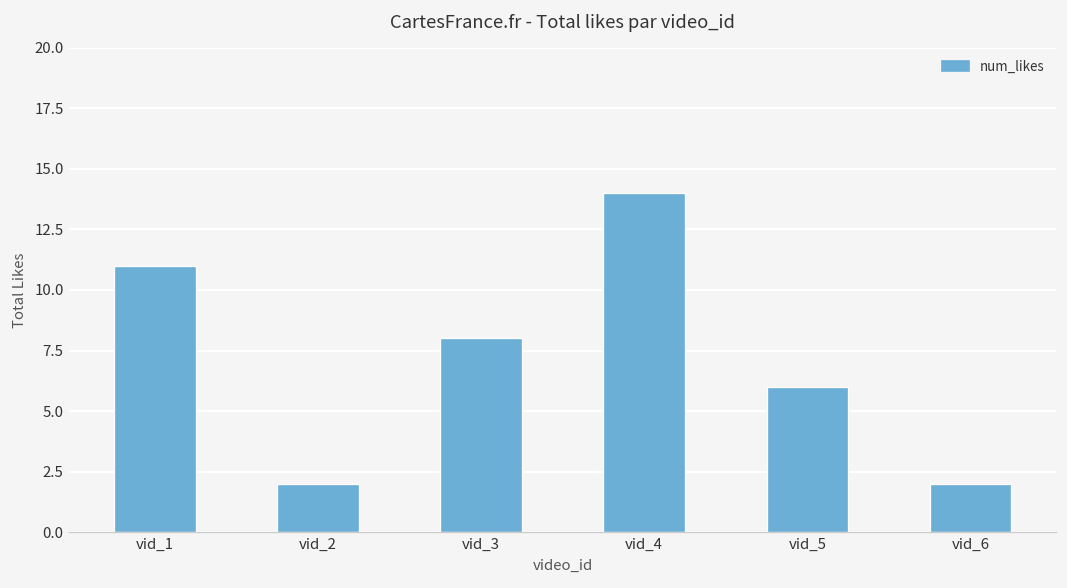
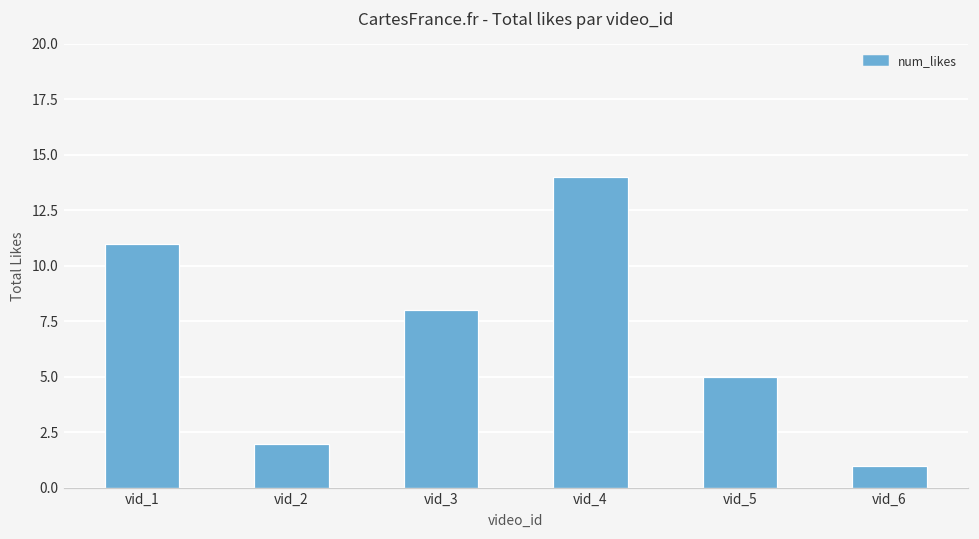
  {
    "vid_1": 11,
    "vid_2": 2,
    "vid_3": 8,
    "vid_4": 14,
-   "vid_5": 6,
-   "vid_6": 2
+   "vid_5": 5,
+   "vid_6": 1
  }
